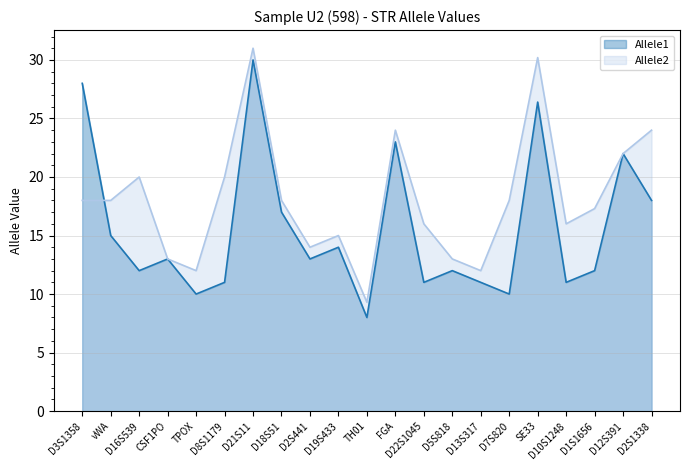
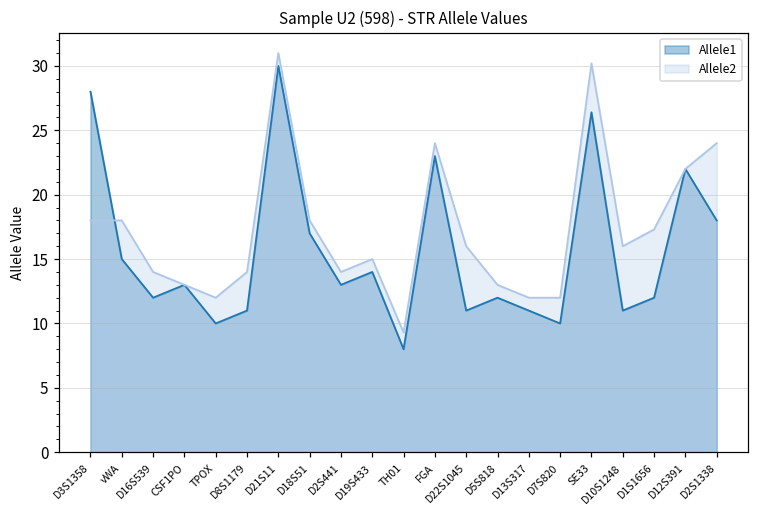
  {
    "Allele1": {
      "D3S1358": 28,
      "vWA": 15,
      "D16S539": 12,
      "TPOX": 10,
      "D8S1179": 11,
      "D21S11": 30,
      "D18S51": 17,
      "D2S441": 13,
      "D19S433": 14,
      "TH01": 8,
      "FGA": 23,
      "D22S1045": 11,
      "D5S818": 12,
      "D13S317": 11,
      "D7S820": 10,
      "SE33": 26.4,
      "D10S1248": 11,
      "D1S1656": 12,
      "D2S1338": 18
    },
    "Allele2": {
      "D3S1358": 18,
      "vWA": 18,
-     "D16S539": 20,
+     "D16S539": 14,
      "TPOX": 12,
-     "D8S1179": 20,
+     "D8S1179": 14,
      "D21S11": 31,
      "D18S51": 18,
      "D2S441": 14,
      "D19S433": 15,
      "TH01": 9.3,
      "FGA": 24,
      "D22S1045": 16,
      "D5S818": 13,
      "D13S317": 12,
-     "D7S820": 18,
+     "D7S820": 12,
      "SE33": 30,
      "D10S1248": 16,
      "D1S1656": 17.3,
      "D2S1338": 24
    }
  }
